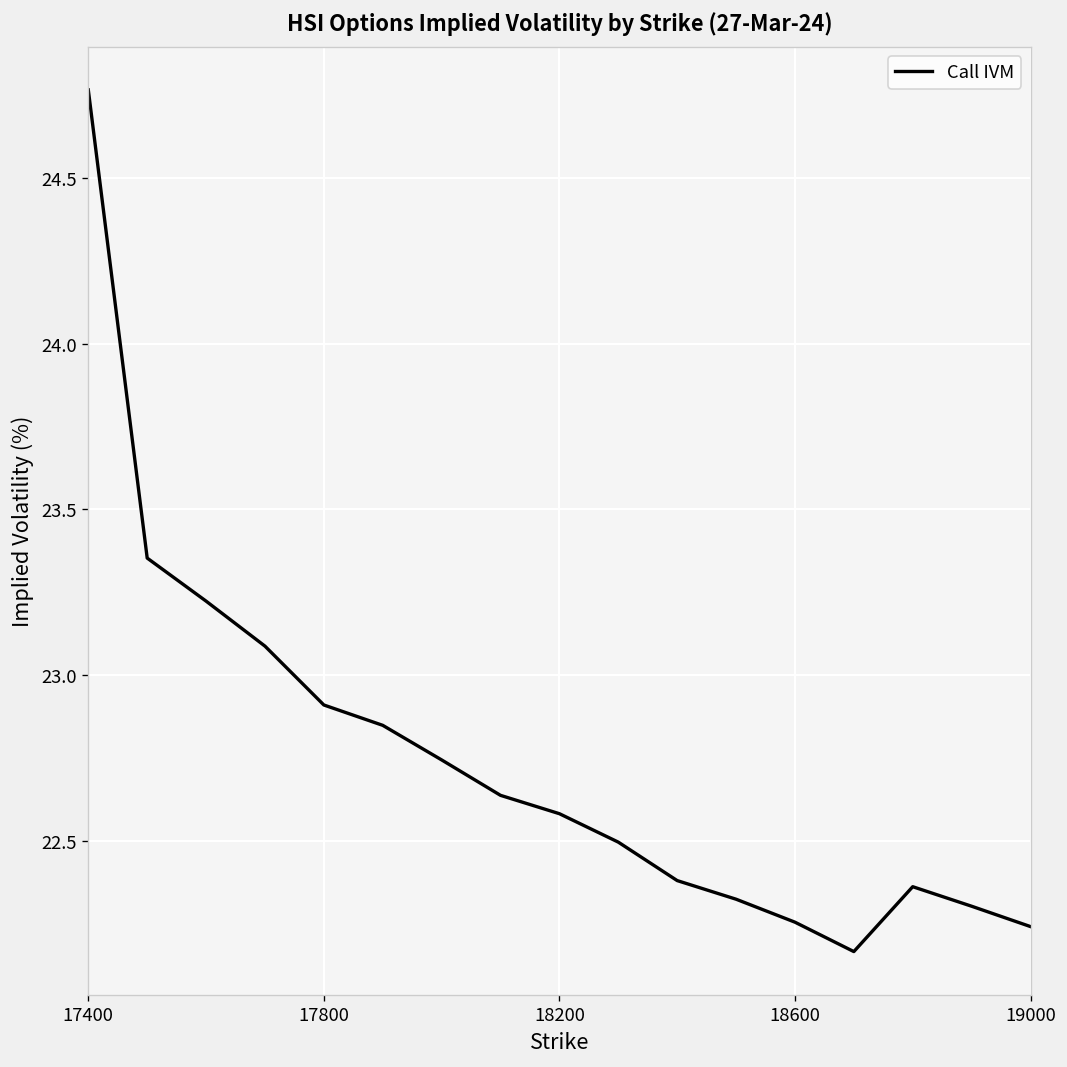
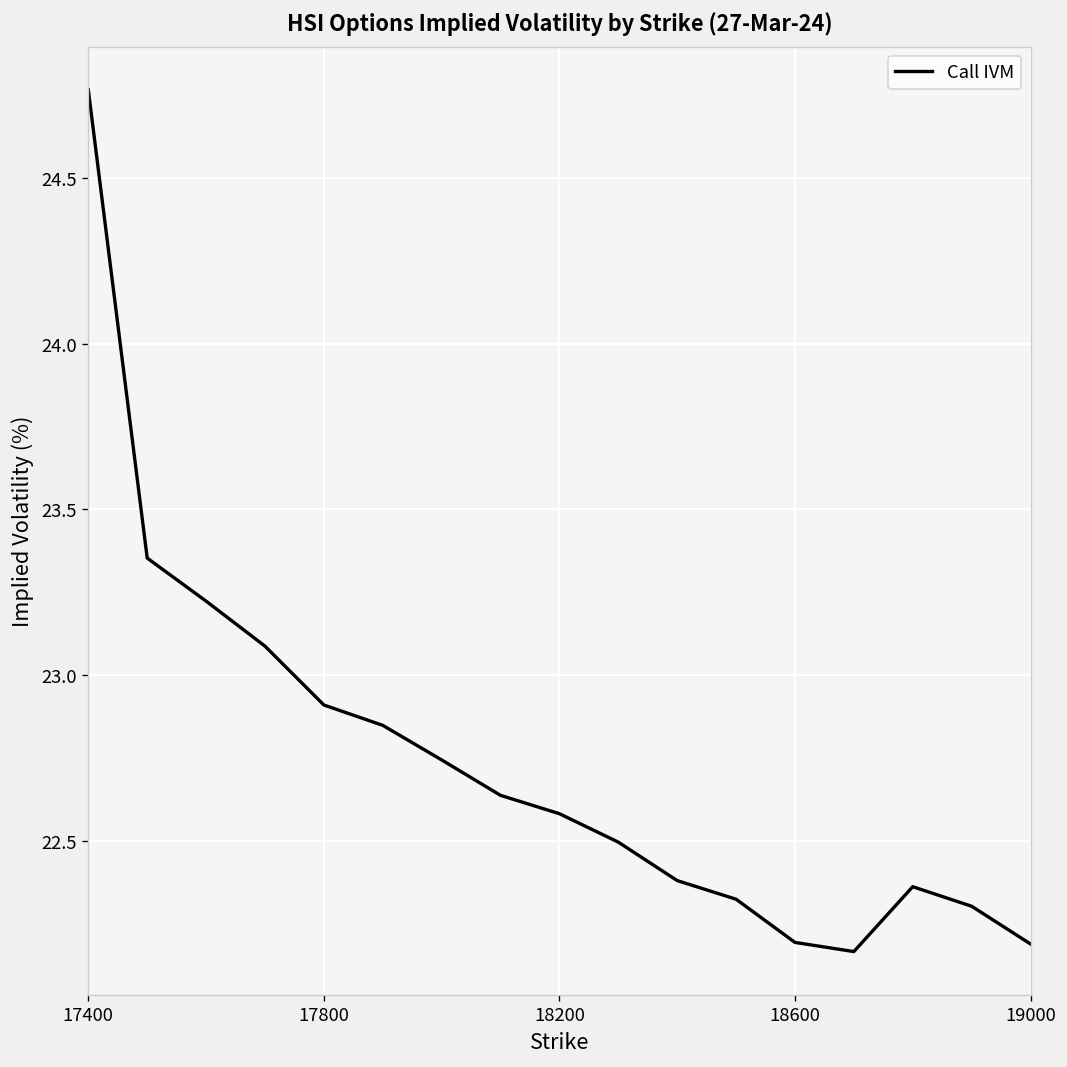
  {
    "17400": 24.76,
    "17800": 22.91,
    "18200": 22.58,
-   "18600": 22.26,
-   "19000": 22.24
+   "18600": 22.19,
+   "19000": 22.19
  }
